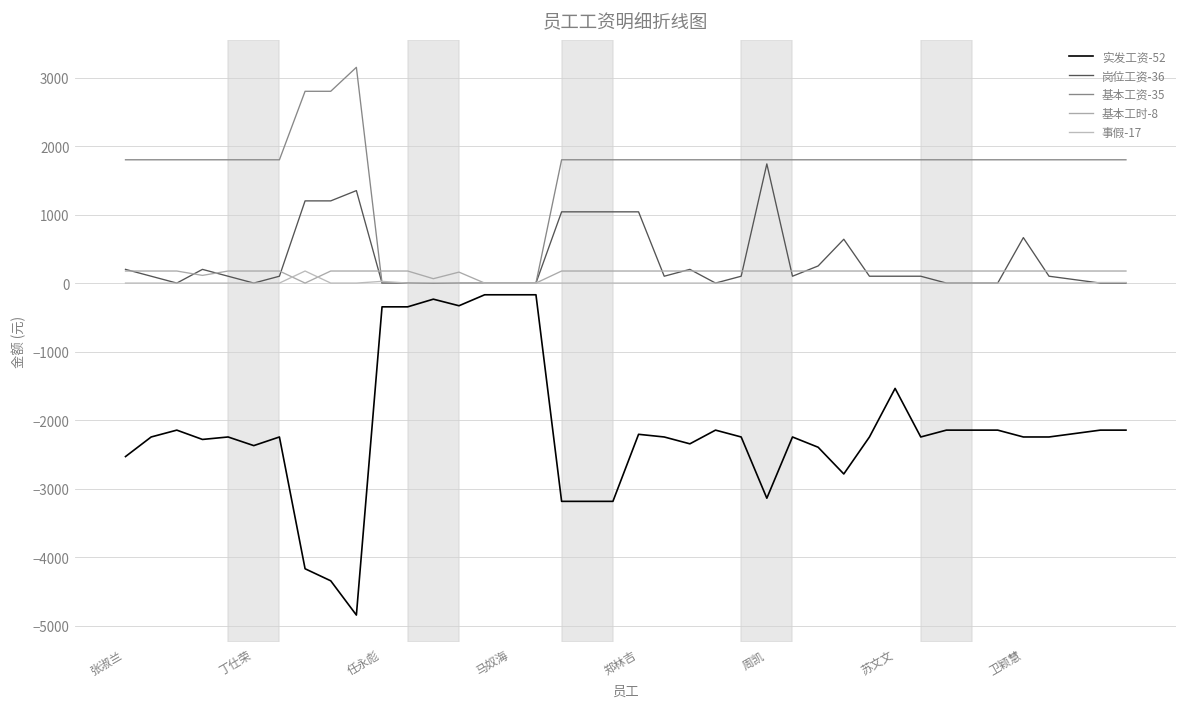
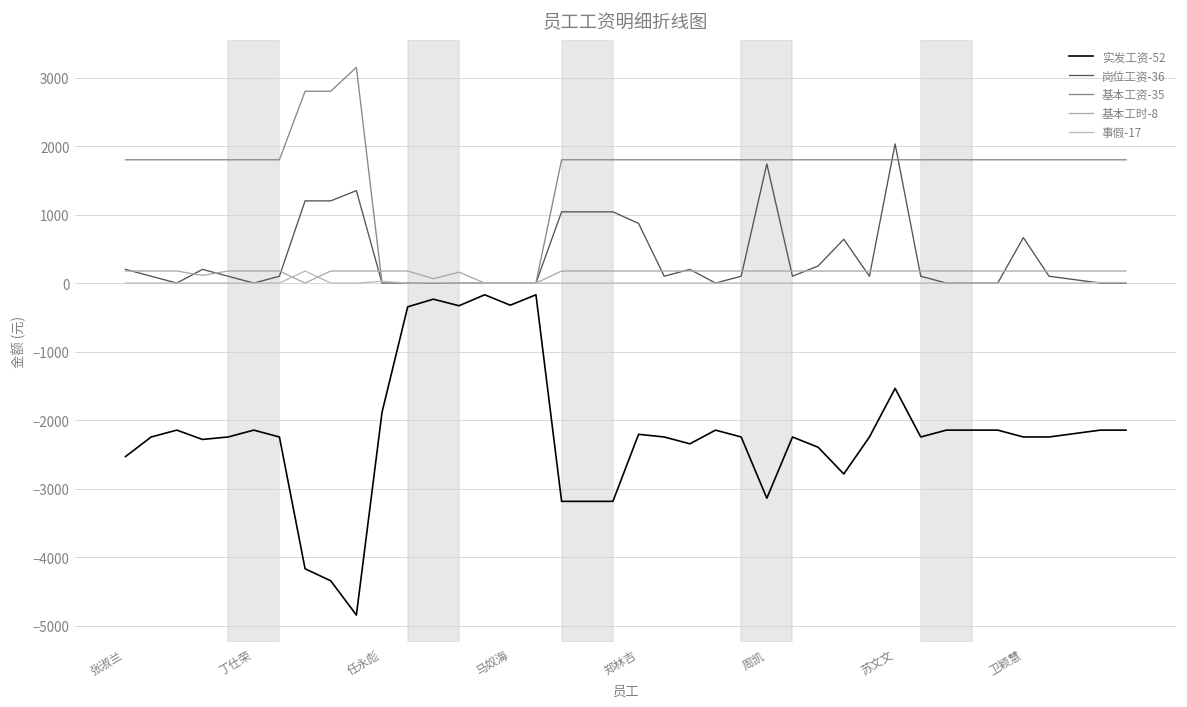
  {
    "实发工资-52": {
      "张淑兰": -2500,
-     "丁仕荣": -2400,
-     "任永彪": -300,
-     "马奴海": -200,
+     "丁仕荣": -2100,
+     "任永彪": -1900,
+     "马奴海": -300,
      "郑林吉": -2200,
      "周凯": -3100,
      "苏文文": -1500,
      "卫颖慧": -2200
    },
    "岗位工资-36": {
-     "郑林吉": 1000,
+     "郑林吉": 900,
      "周凯": 1700,
-     "苏文文": 100,
+     "苏文文": 2000,
      "卫颖慧": 700
    }
  }
